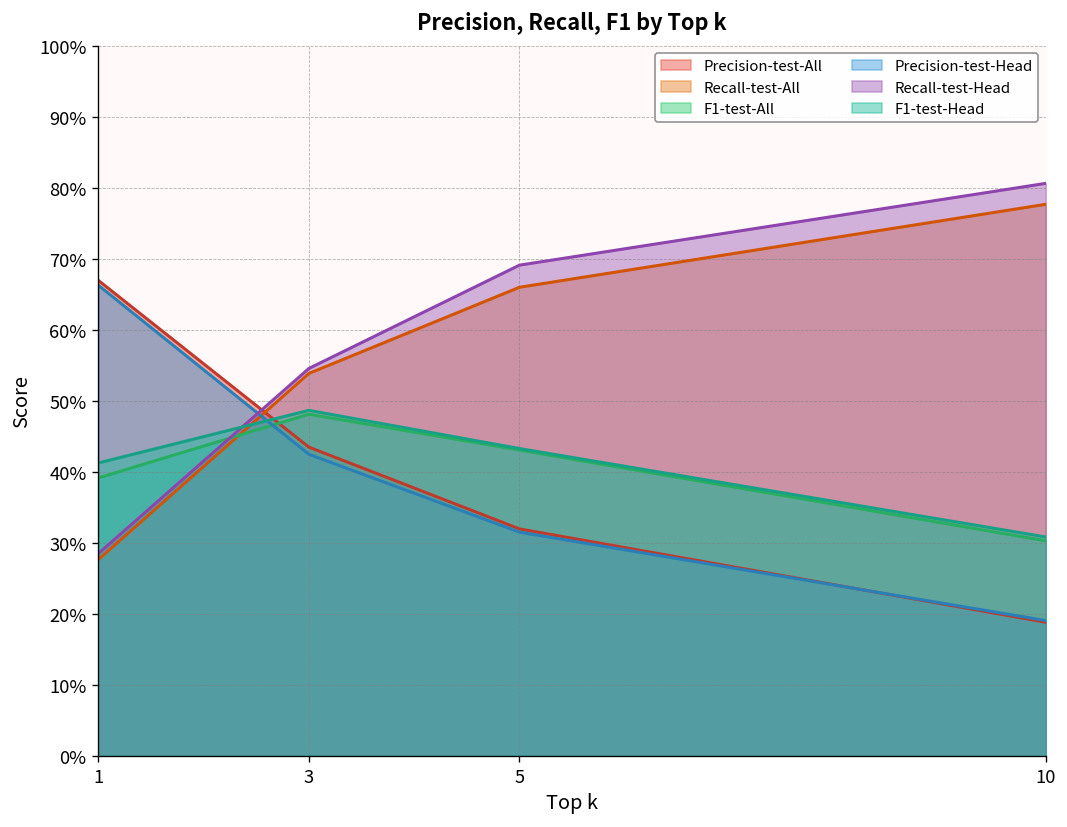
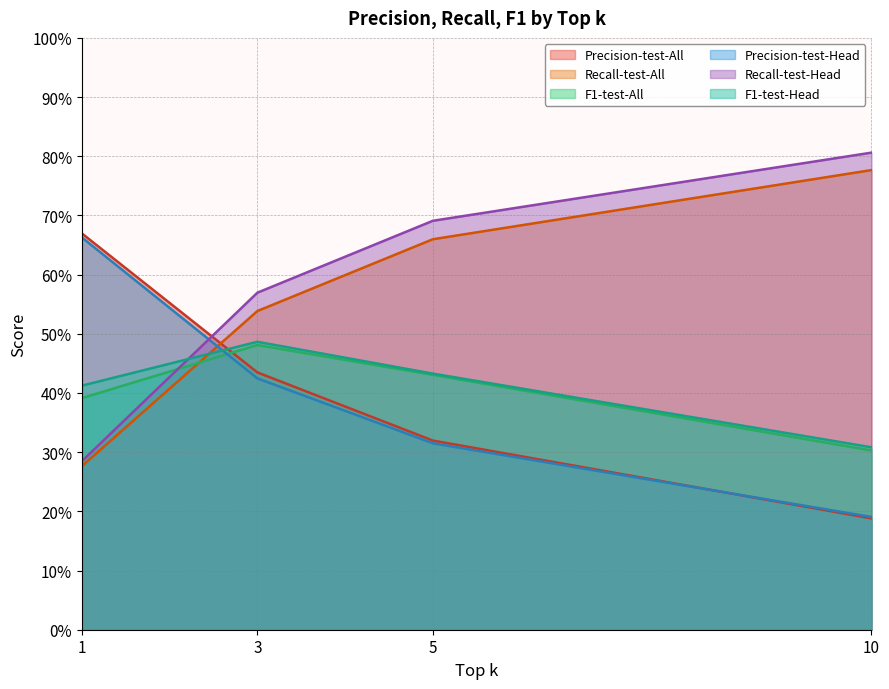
  {
    "Recall-test-Head": {
      "1": "28%",
-     "3": "55%",
+     "3": "57%",
      "5": "69%",
      "10": "81%"
    }
  }
